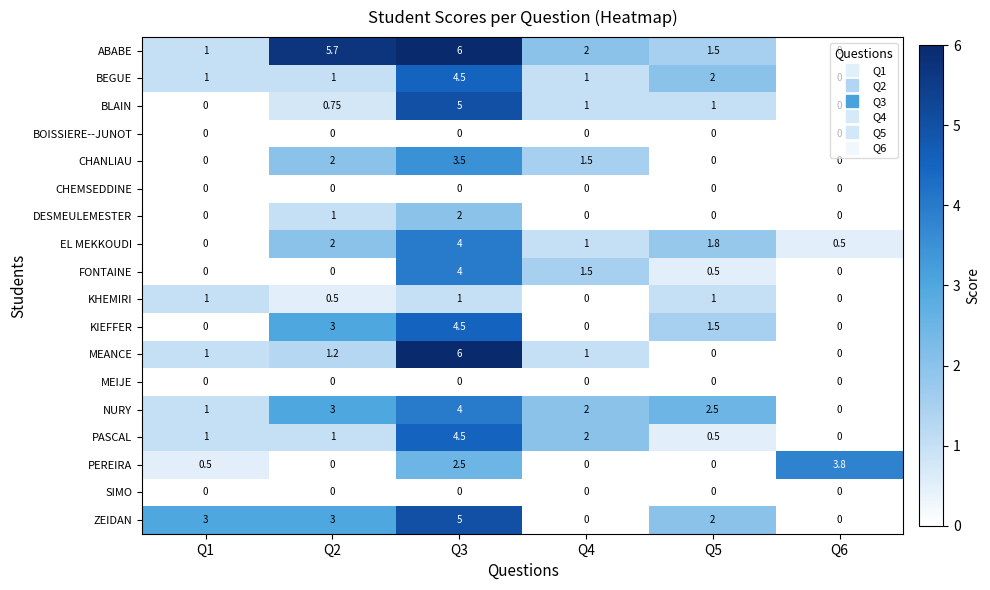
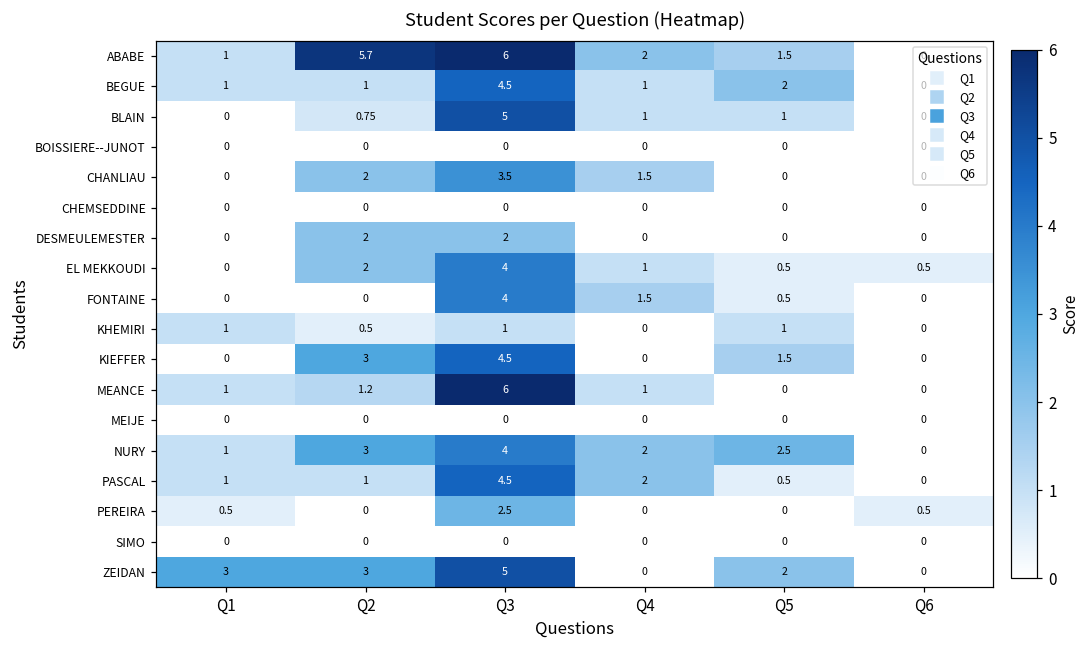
  {
    "ABABE": {
      "Q1": 1,
      "Q2": 5.7,
      "Q3": 6,
      "Q4": 2,
      "Q5": 1.5
    },
    "BEGUE": {
      "Q1": 1,
      "Q2": 1,
      "Q3": 4.5,
      "Q4": 1,
      "Q5": 2
    },
    "BLAIN": {
      "Q1": 0,
      "Q2": 0.75,
      "Q3": 5,
      "Q4": 1,
      "Q5": 1
    },
    "BOISSIERE--JUNOT": {
      "Q1": 0,
      "Q2": 0,
      "Q3": 0,
      "Q4": 0,
      "Q5": 0
    },
    "CHANLIAU": {
      "Q1": 0,
      "Q2": 2,
      "Q3": 3.5,
      "Q4": 1.5,
      "Q5": 0
    },
    "CHEMSEDDINE": {
      "Q1": 0,
      "Q2": 0,
      "Q3": 0,
      "Q4": 0,
      "Q5": 0,
      "Q6": 0
    },
    "DESMEULEMESTER": {
      "Q1": 0,
-     "Q2": 1,
+     "Q2": 2,
      "Q3": 2,
      "Q4": 0,
      "Q5": 0,
      "Q6": 0
    },
    "EL MEKKOUDI": {
      "Q1": 0,
      "Q2": 2,
      "Q3": 4,
      "Q4": 1,
-     "Q5": 1.8,
+     "Q5": 0.5,
      "Q6": 0.5
    },
    "FONTAINE": {
      "Q1": 0,
      "Q2": 0,
      "Q3": 4,
      "Q4": 1.5,
      "Q5": 0.5,
      "Q6": 0
    },
    "KHEMIRI": {
      "Q1": 1,
      "Q2": 0.5,
      "Q3": 1,
      "Q4": 0,
      "Q5": 1,
      "Q6": 0
    },
    "KIEFFER": {
      "Q1": 0,
      "Q2": 3,
      "Q3": 4.5,
      "Q4": 0,
      "Q5": 1.5,
      "Q6": 0
    },
    "MEANCE": {
      "Q1": 1,
      "Q2": 1.2,
      "Q3": 6,
      "Q4": 1,
      "Q5": 0,
      "Q6": 0
    },
    "MEIJE": {
      "Q1": 0,
      "Q2": 0,
      "Q3": 0,
      "Q4": 0,
      "Q5": 0,
      "Q6": 0
    },
    "NURY": {
      "Q1": 1,
      "Q2": 3,
      "Q3": 4,
      "Q4": 2,
      "Q5": 2.5,
      "Q6": 0
    },
    "PASCAL": {
      "Q1": 1,
      "Q2": 1,
      "Q3": 4.5,
      "Q4": 2,
      "Q5": 0.5,
      "Q6": 0
    },
    "PEREIRA": {
      "Q1": 0.5,
      "Q2": 0,
      "Q3": 2.5,
      "Q4": 0,
      "Q5": 0,
-     "Q6": 3.8
+     "Q6": 0.5
    },
    "SIMO": {
      "Q1": 0,
      "Q2": 0,
      "Q3": 0,
      "Q4": 0,
      "Q5": 0,
      "Q6": 0
    },
    "ZEIDAN": {
      "Q1": 3,
      "Q2": 3,
      "Q3": 5,
      "Q4": 0,
      "Q5": 2,
      "Q6": 0
    }
  }
